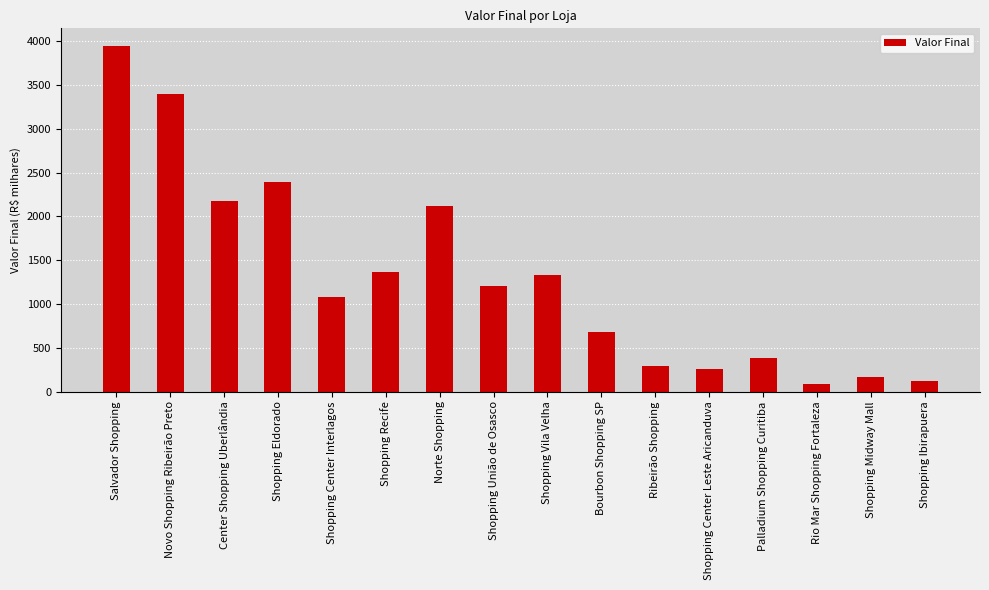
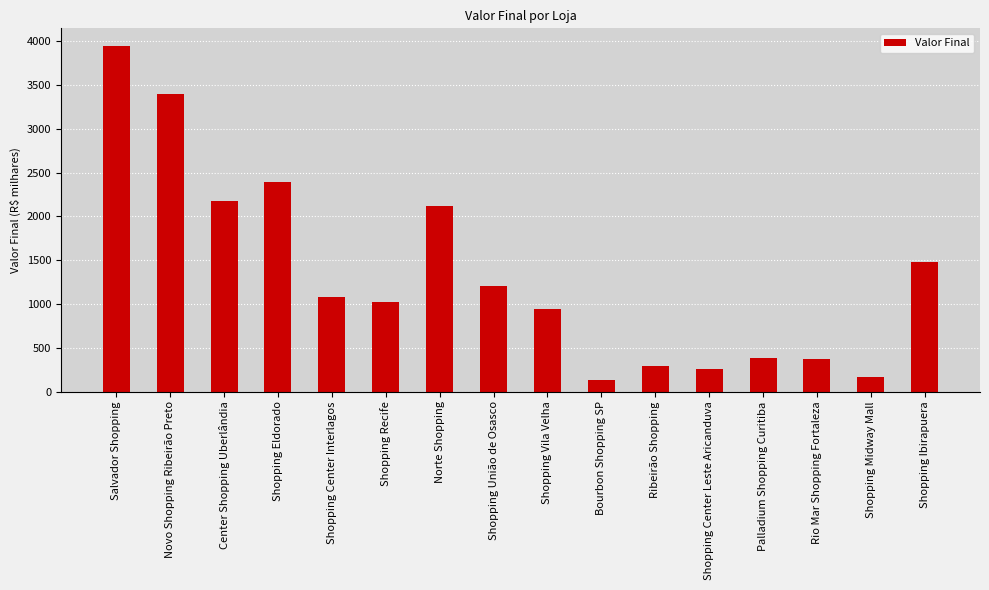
  {
    "Salvador Shopping": 4000,
    "Novo Shopping Ribeirão Preto": 3400,
    "Center Shopping Uberlândia": 2200,
    "Shopping Eldorado": 2400,
    "Shopping Center Interlagos": 1100,
-   "Shopping Recife": 1400,
+   "Shopping Recife": 1000,
    "Norte Shopping": 2100,
    "Shopping União de Osasco": 1200,
-   "Shopping Vila Velha": 1300,
-   "Bourbon Shopping SP": 700,
+   "Shopping Vila Velha": 900,
+   "Bourbon Shopping SP": 100,
    "Ribeirão Shopping": 300,
    "Shopping Center Leste Aricanduva": 300,
    "Palladium Shopping Curitiba": 400,
-   "Rio Mar Shopping Fortaleza": 100,
+   "Rio Mar Shopping Fortaleza": 400,
    "Shopping Midway Mall": 200,
-   "Shopping Ibirapuera": 100
+   "Shopping Ibirapuera": 1500
  }
